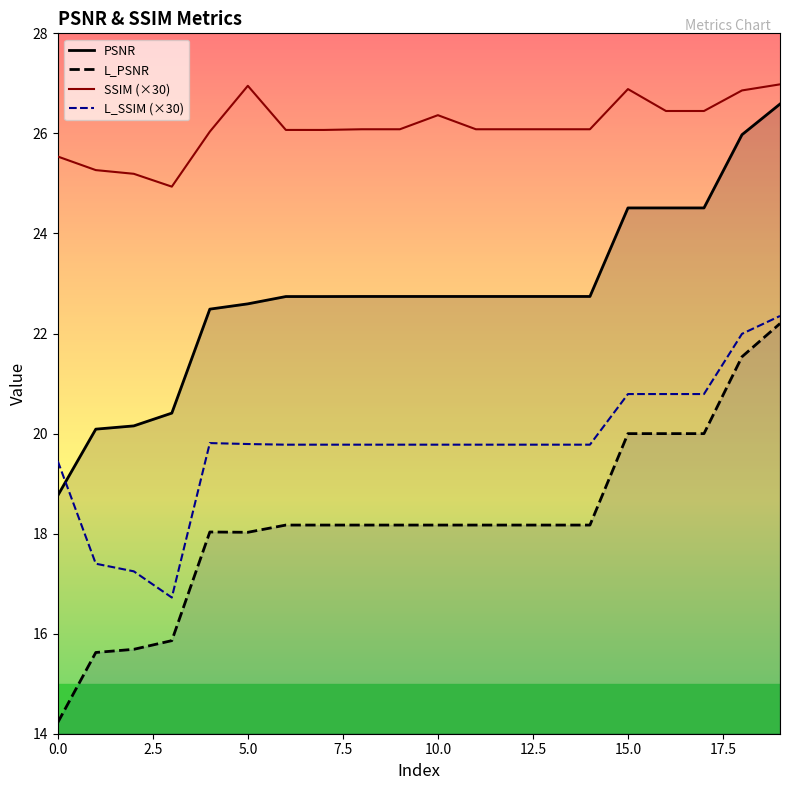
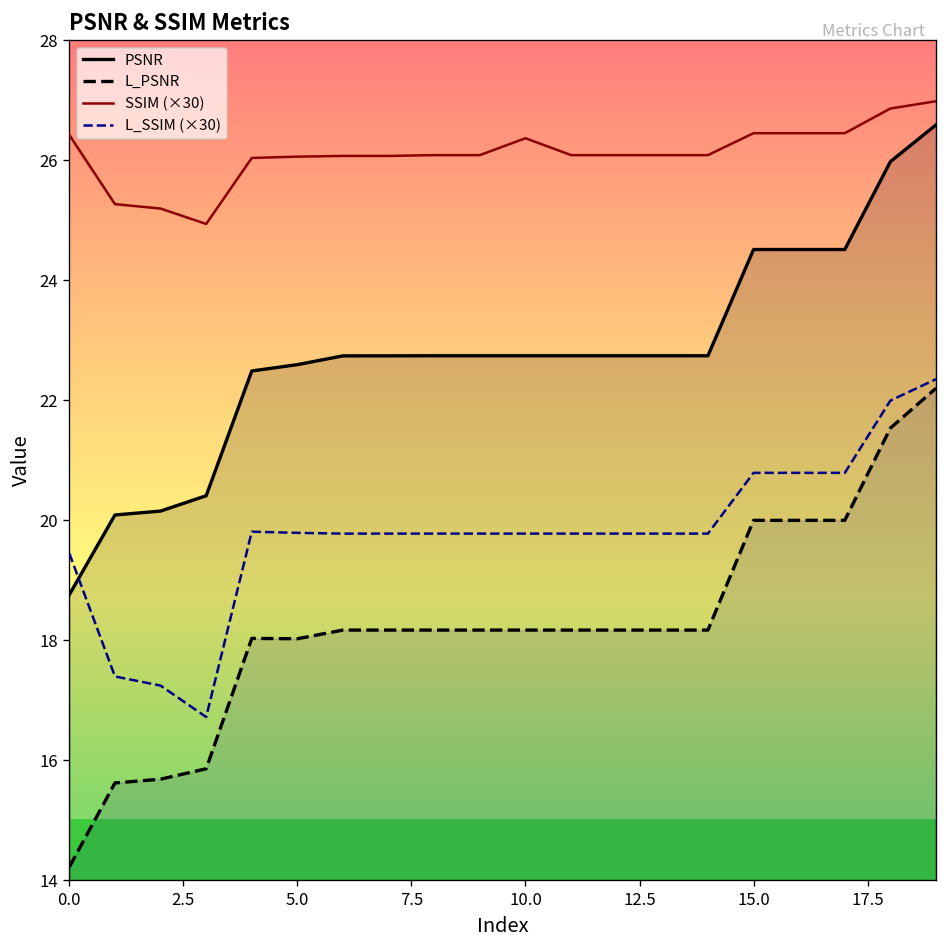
  {
    "SSIM (×30)": {
-     "0.0": 25.5,
-     "5.0": 27.0,
+     "0.0": 26.4,
+     "5.0": 26.1,
      "10.0": 26.4,
-     "15.0": 26.9
+     "15.0": 26.4
    },
    "L_SSIM (×30)": {
      "0.0": 19.4,
      "5.0": 19.8,
      "10.0": 19.8,
      "15.0": 20.8
    }
  }
